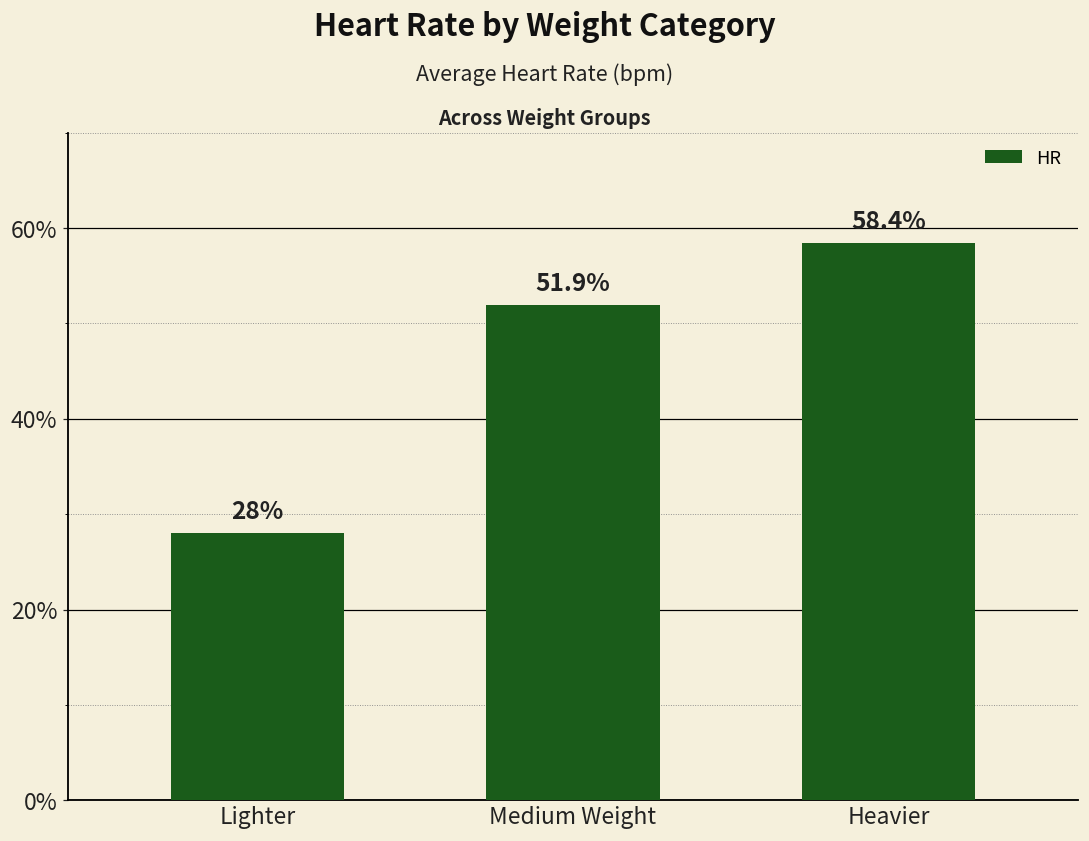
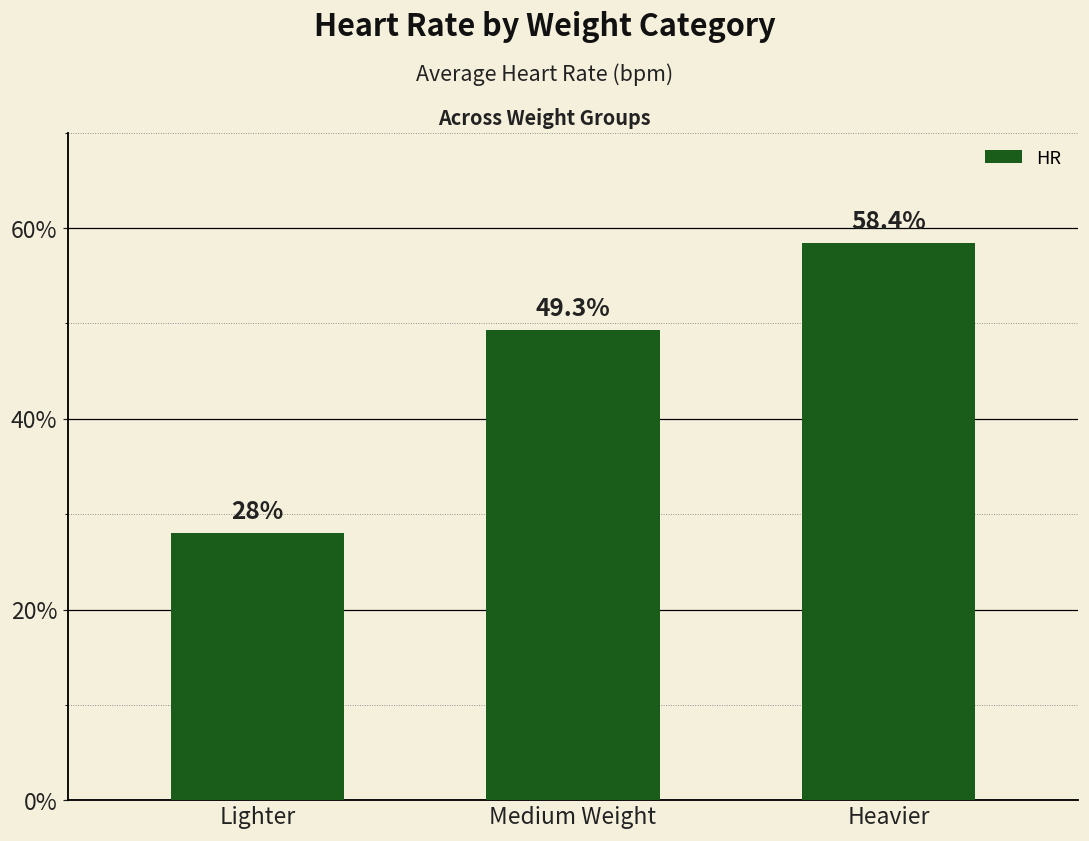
  {
    "Lighter": "28%",
-   "Medium Weight": "51.9%",
+   "Medium Weight": "49.3%",
    "Heavier": "58.4%"
  }
